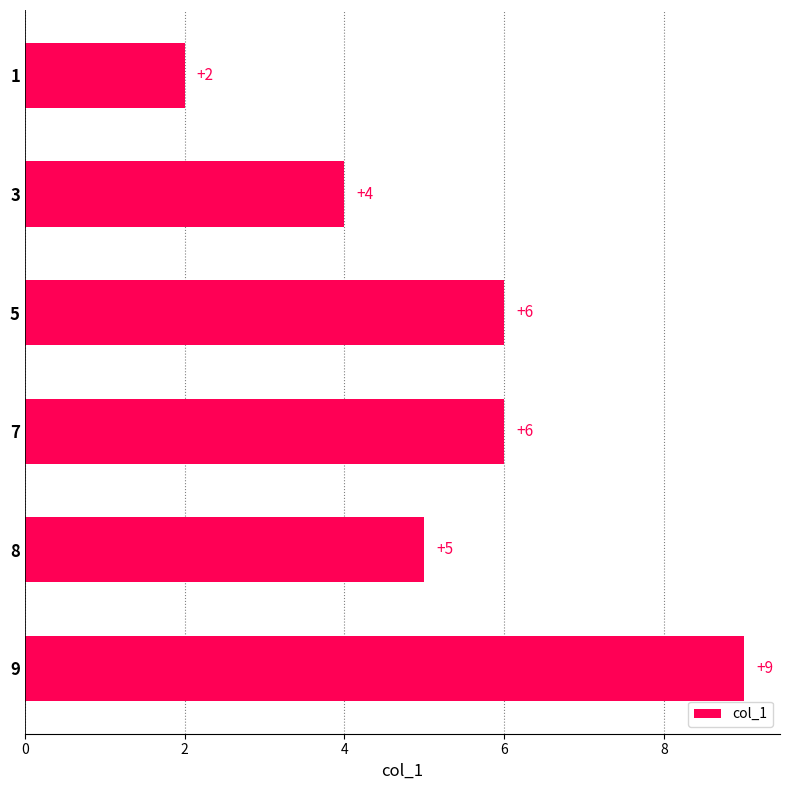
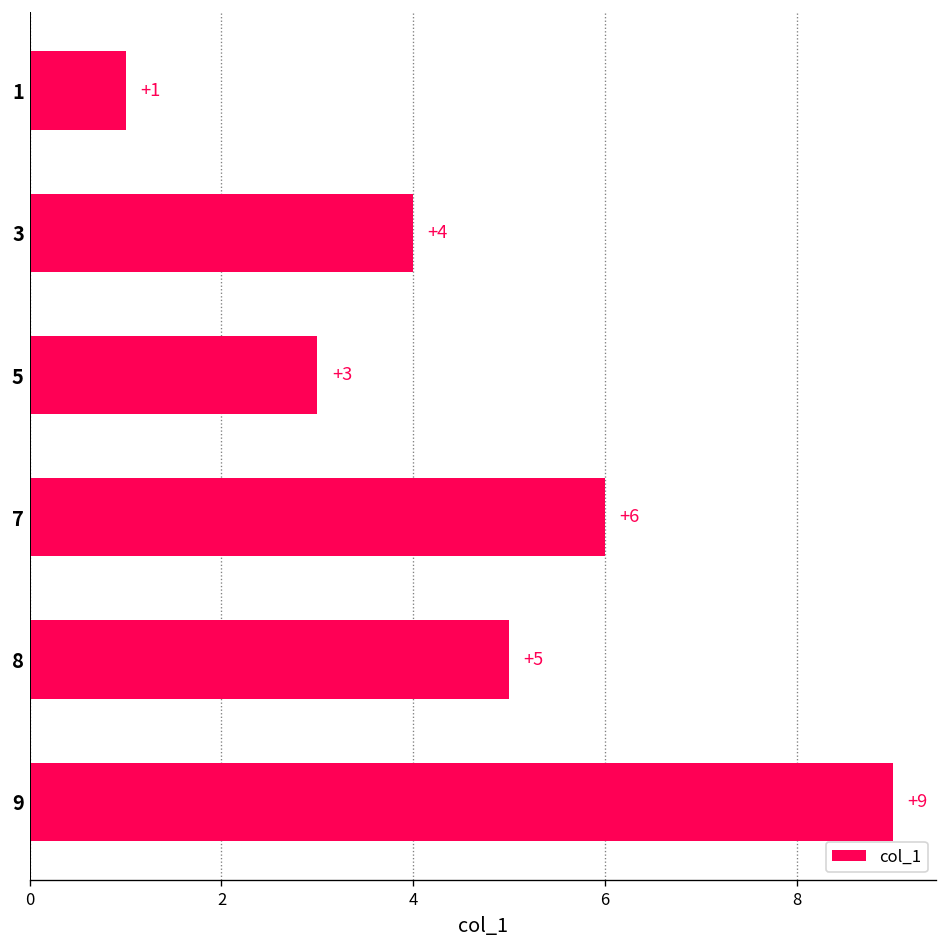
  {
-   "1": "+2",
+   "1": "+1",
    "3": "+4",
-   "5": "+6",
+   "5": "+3",
    "7": "+6",
    "8": "+5",
    "9": "+9"
  }
